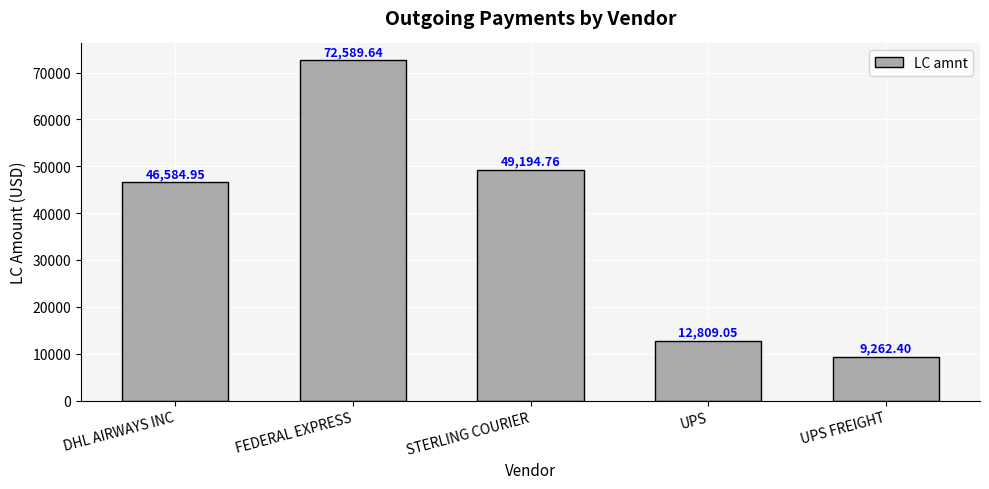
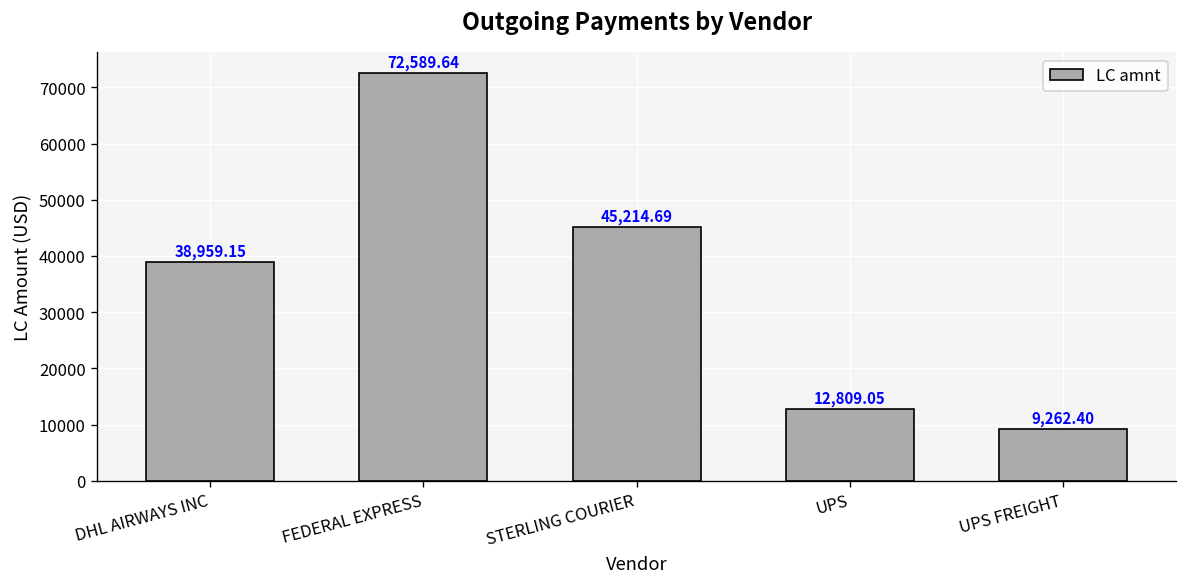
  {
-   "DHL AIRWAYS INC": "46,584.95",
+   "DHL AIRWAYS INC": "38,959.15",
    "FEDERAL EXPRESS": "72,589.64",
-   "STERLING COURIER": "49,194.76",
+   "STERLING COURIER": "45,214.69",
    "UPS": "12,809.05",
    "UPS FREIGHT": "9,262.40"
  }
